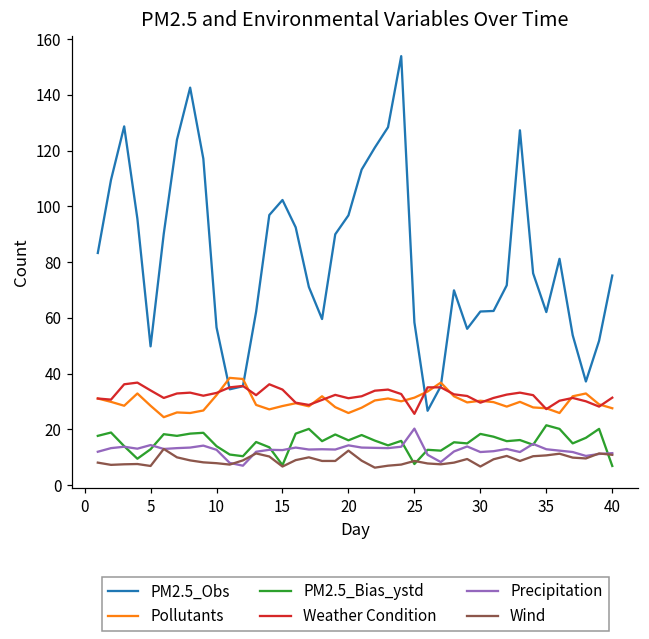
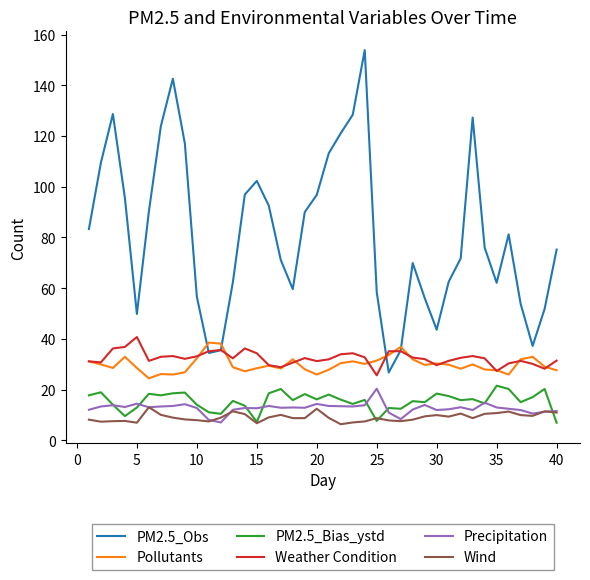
  {
    "PM2.5_Obs": {
      "5": 50,
      "10": 57,
      "15": 102,
      "20": 97,
      "25": 58,
-     "30": 62,
+     "30": 44,
      "35": 62,
      "40": 75
    },
    "Pollutants": {
      "5": 29,
      "15": 28,
      "20": 26,
      "25": 31,
      "40": 28
    },
    "PM2.5_Bias_ystd": {
      "5": 13,
      "10": 14,
      "20": 16,
      "25": 8,
      "30": 18,
      "35": 22,
      "40": 7
    },
    "Weather Condition": {
-     "5": 34,
+     "5": 41,
      "15": 34,
      "20": 31,
      "25": 26,
      "40": 31
    },
    "Precipitation": {
      "5": 14,
      "10": 13,
      "15": 13,
      "20": 14,
      "25": 20,
      "30": 12,
      "35": 13
    },
    "Wind": {
      "5": 7,
      "10": 8,
      "20": 12,
      "25": 9,
-     "30": 7,
+     "30": 10,
      "35": 11
    }
  }
